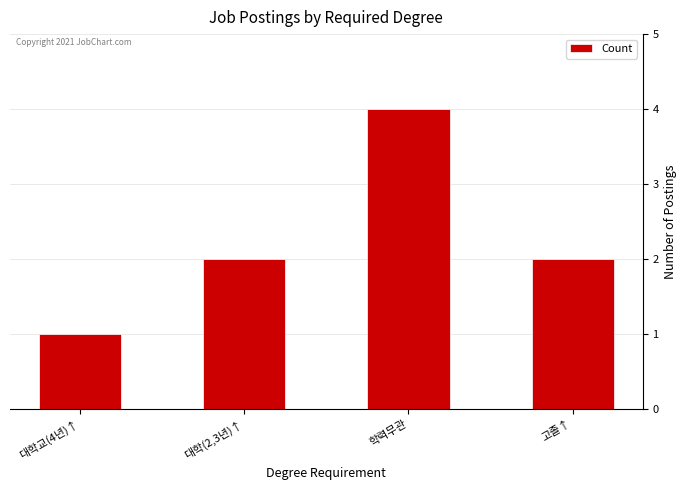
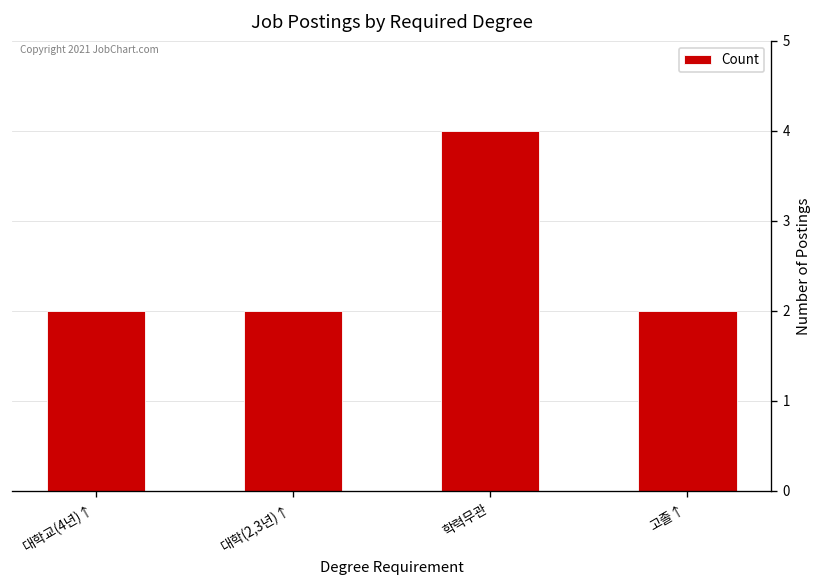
  {
-   "대학교(4년)↑": 1,
+   "대학교(4년)↑": 2,
    "대학(2,3년)↑": 2,
    "학력무관": 4,
    "고졸↑": 2
  }
